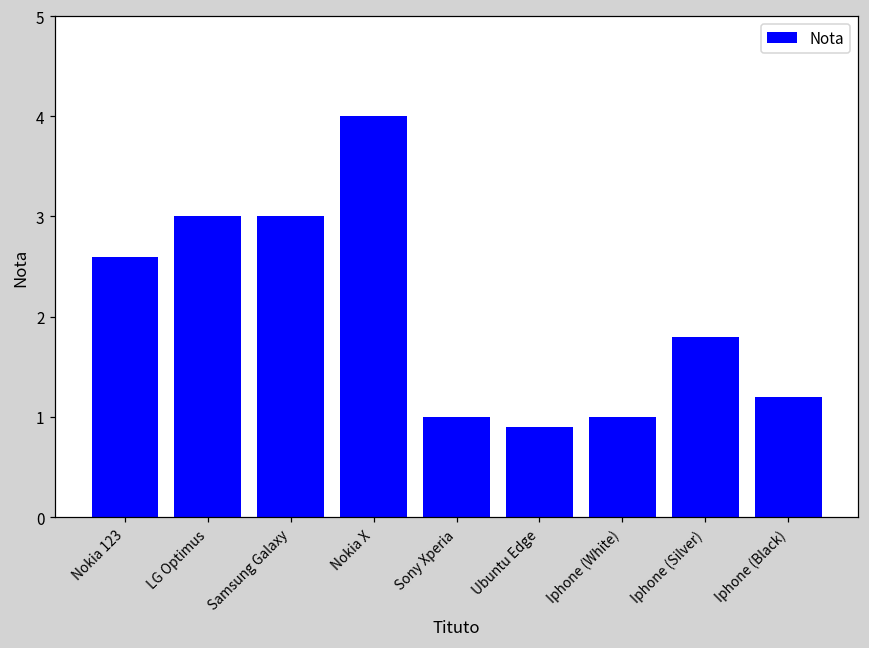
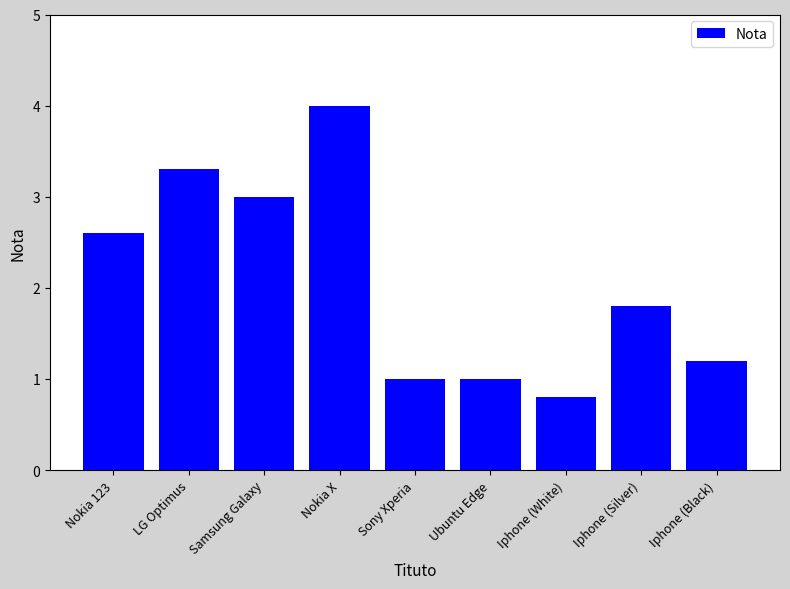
  {
    "Nokia 123": 2.6,
-   "LG Optimus": 3.0,
+   "LG Optimus": 3.3,
    "Samsung Galaxy": 3.0,
    "Nokia X": 4.0,
    "Sony Xperia": 1.0,
-   "Ubuntu Edge": 0.9,
-   "Iphone (White)": 1.0,
+   "Ubuntu Edge": 1.0,
+   "Iphone (White)": 0.8,
    "Iphone (Silver)": 1.8,
    "Iphone (Black)": 1.2
  }
